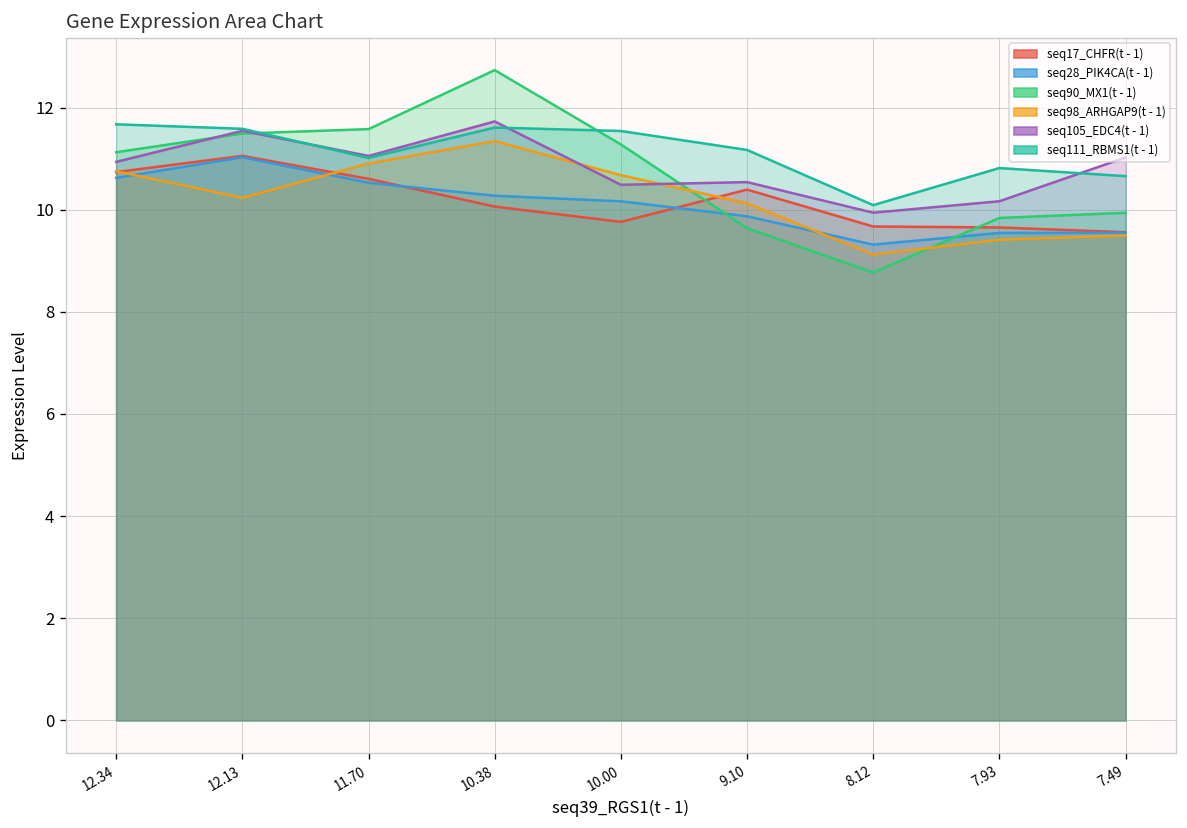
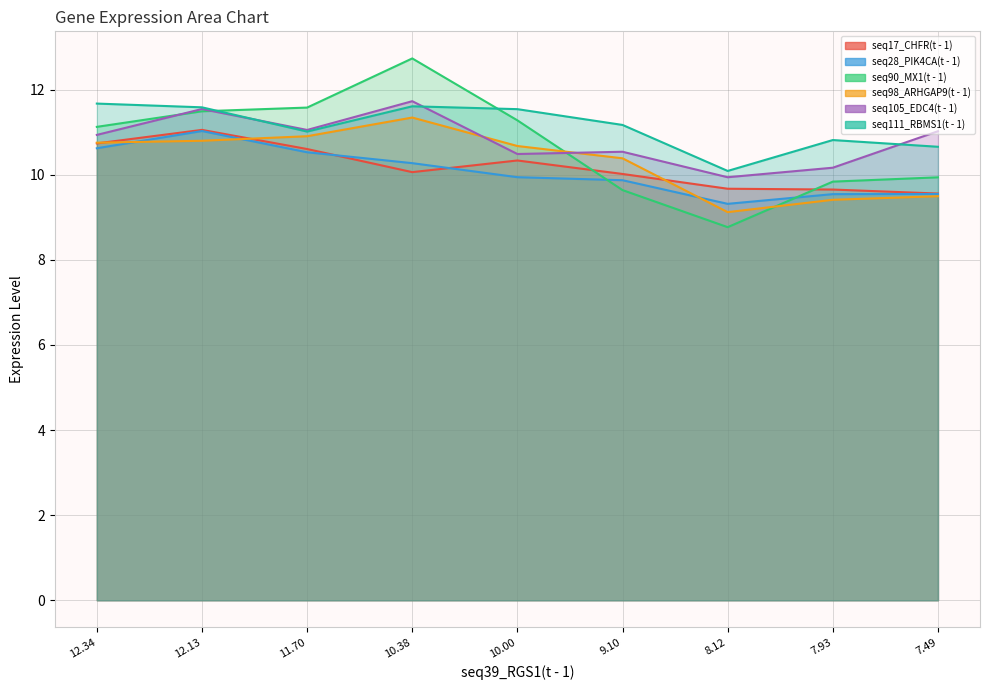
  {
    "seq17_CHFR(t - 1)": {
      "11.70": 10.6,
      "10.38": 10.1,
-     "10.00": 9.8,
-     "9.10": 10.4,
+     "10.00": 10.3,
+     "9.10": 10.0,
      "8.12": 9.7,
      "7.93": 9.7
    },
    "seq28_PIK4CA(t - 1)": {
      "12.34": 10.6,
      "11.70": 10.5,
      "10.38": 10.3,
-     "10.00": 10.2,
+     "10.00": 9.9,
      "9.10": 9.9,
      "8.12": 9.3,
      "7.93": 9.5
    },
    "seq98_ARHGAP9(t - 1)": {
-     "12.13": 10.2,
+     "12.13": 10.8,
      "11.70": 10.9,
      "10.38": 11.3,
      "10.00": 10.7,
-     "9.10": 10.1,
+     "9.10": 10.4,
      "8.12": 9.1,
      "7.93": 9.4
    },
    "seq105_EDC4(t - 1)": {
      "12.34": 10.9,
      "10.38": 11.7,
      "10.00": 10.5,
      "9.10": 10.5,
      "8.12": 9.9,
      "7.93": 10.2
    }
  }
